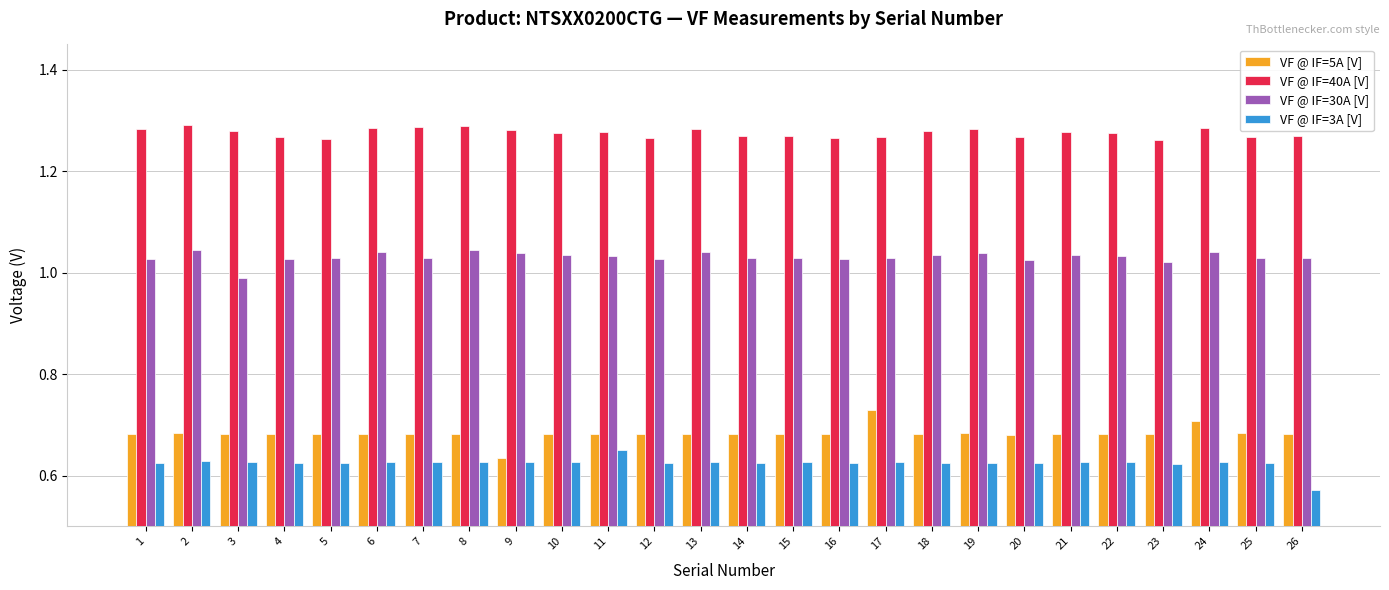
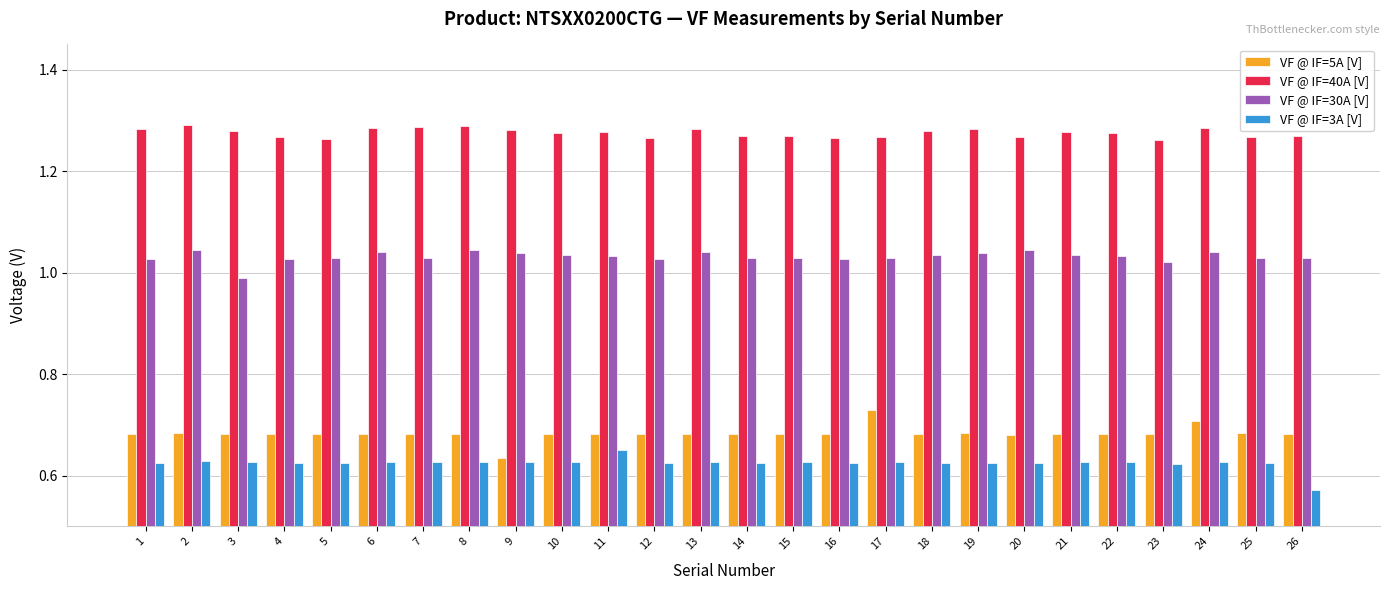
  {
    "VF @ IF=5A [V]": {
      "1": 0.68,
      "2": 0.68,
      "3": 0.68,
      "4": 0.68,
      "5": 0.68,
      "6": 0.68,
      "7": 0.68,
      "8": 0.68,
      "9": 0.64,
      "10": 0.68,
      "11": 0.68,
      "12": 0.68,
      "13": 0.68,
      "14": 0.68,
      "15": 0.68,
      "16": 0.68,
      "17": 0.73,
      "18": 0.68,
      "19": 0.68,
      "20": 0.68,
      "21": 0.68,
      "22": 0.68,
      "23": 0.68,
      "24": 0.71,
      "25": 0.68,
      "26": 0.68
    },
    "VF @ IF=40A [V]": {
      "1": 1.28,
      "2": 1.29,
      "3": 1.28,
      "4": 1.27,
      "5": 1.26,
      "6": 1.29,
      "7": 1.29,
      "8": 1.29,
      "9": 1.28,
      "10": 1.28,
      "11": 1.28,
      "12": 1.27,
      "13": 1.28,
      "14": 1.27,
      "15": 1.27,
      "16": 1.27,
      "17": 1.27,
      "18": 1.28,
      "19": 1.28,
      "20": 1.27,
      "21": 1.28,
      "22": 1.28,
      "23": 1.26,
      "24": 1.29,
      "25": 1.27,
      "26": 1.27
    },
    "VF @ IF=30A [V]": {
      "1": 1.03,
      "2": 1.04,
      "3": 0.99,
      "4": 1.03,
      "5": 1.03,
      "6": 1.04,
      "7": 1.03,
      "8": 1.05,
      "9": 1.04,
      "10": 1.03,
      "11": 1.03,
      "12": 1.03,
      "13": 1.04,
      "14": 1.03,
      "15": 1.03,
      "16": 1.03,
      "17": 1.03,
      "18": 1.04,
      "19": 1.04,
-     "20": 1.03,
+     "20": 1.04,
      "21": 1.04,
      "22": 1.03,
      "23": 1.02,
      "24": 1.04,
      "25": 1.03,
      "26": 1.03
    },
    "VF @ IF=3A [V]": {
      "1": 0.63,
      "2": 0.63,
      "3": 0.63,
      "4": 0.63,
      "5": 0.63,
      "6": 0.63,
      "7": 0.63,
      "8": 0.63,
      "9": 0.63,
      "10": 0.63,
      "11": 0.65,
      "12": 0.63,
      "13": 0.63,
      "14": 0.63,
      "15": 0.63,
      "16": 0.63,
      "17": 0.63,
      "18": 0.63,
      "19": 0.63,
      "20": 0.63,
      "21": 0.63,
      "22": 0.63,
      "23": 0.62,
      "24": 0.63,
      "25": 0.62,
      "26": 0.57
    }
  }
